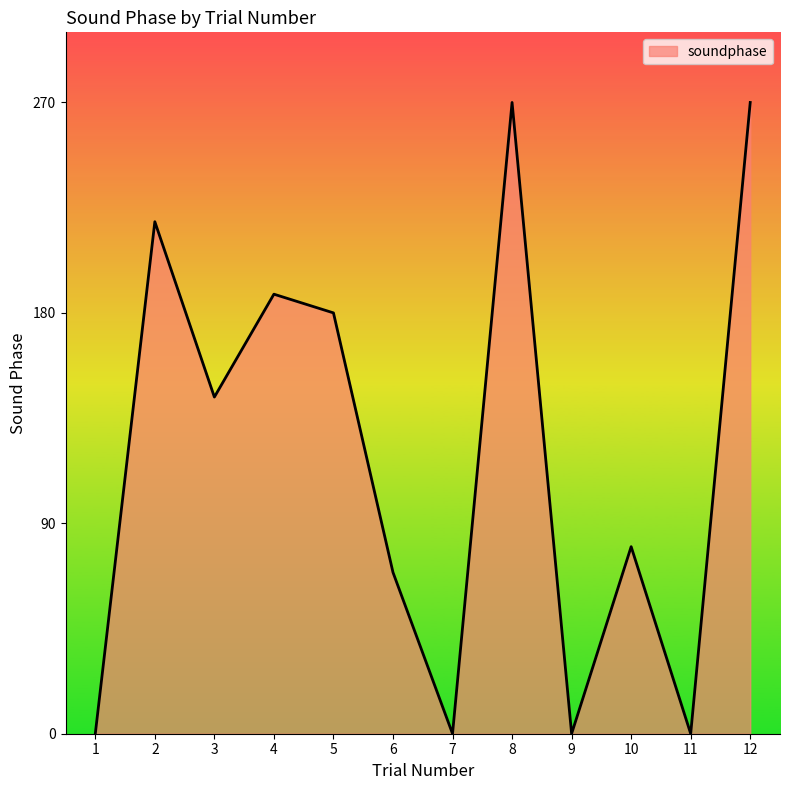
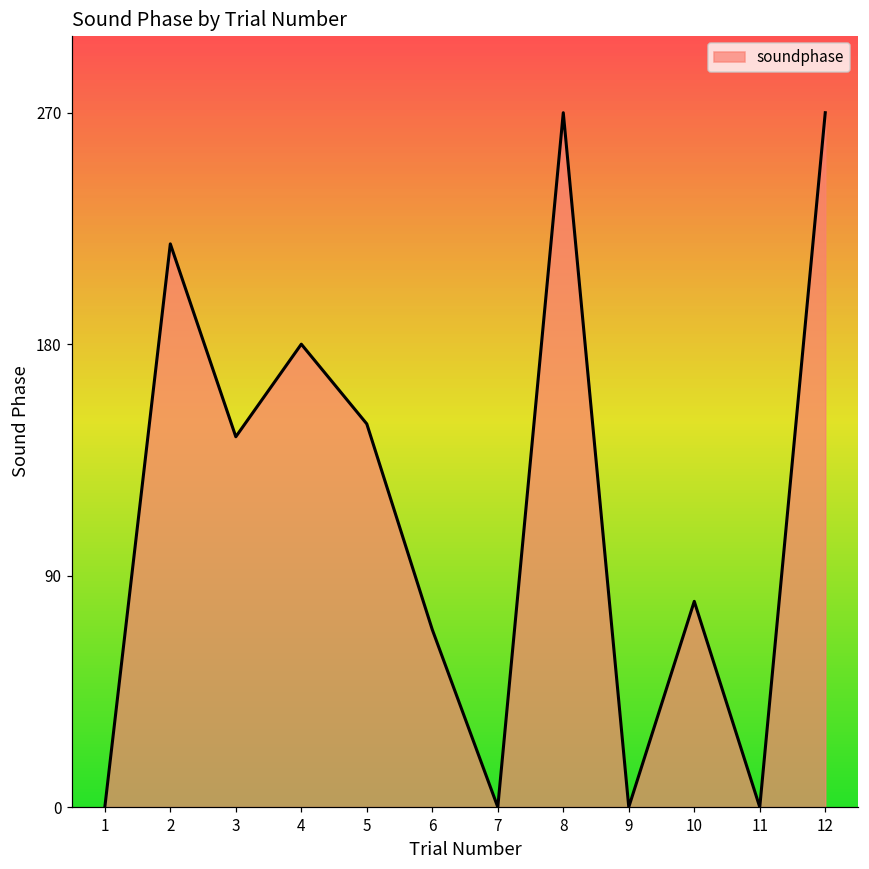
  {
    "1": 0,
    "2": 219,
    "3": 144,
-   "4": 188,
-   "5": 180,
+   "4": 180,
+   "5": 149,
    "6": 69,
    "7": 0,
    "8": 270,
    "9": 0,
    "10": 80,
    "11": 0,
    "12": 270
  }
